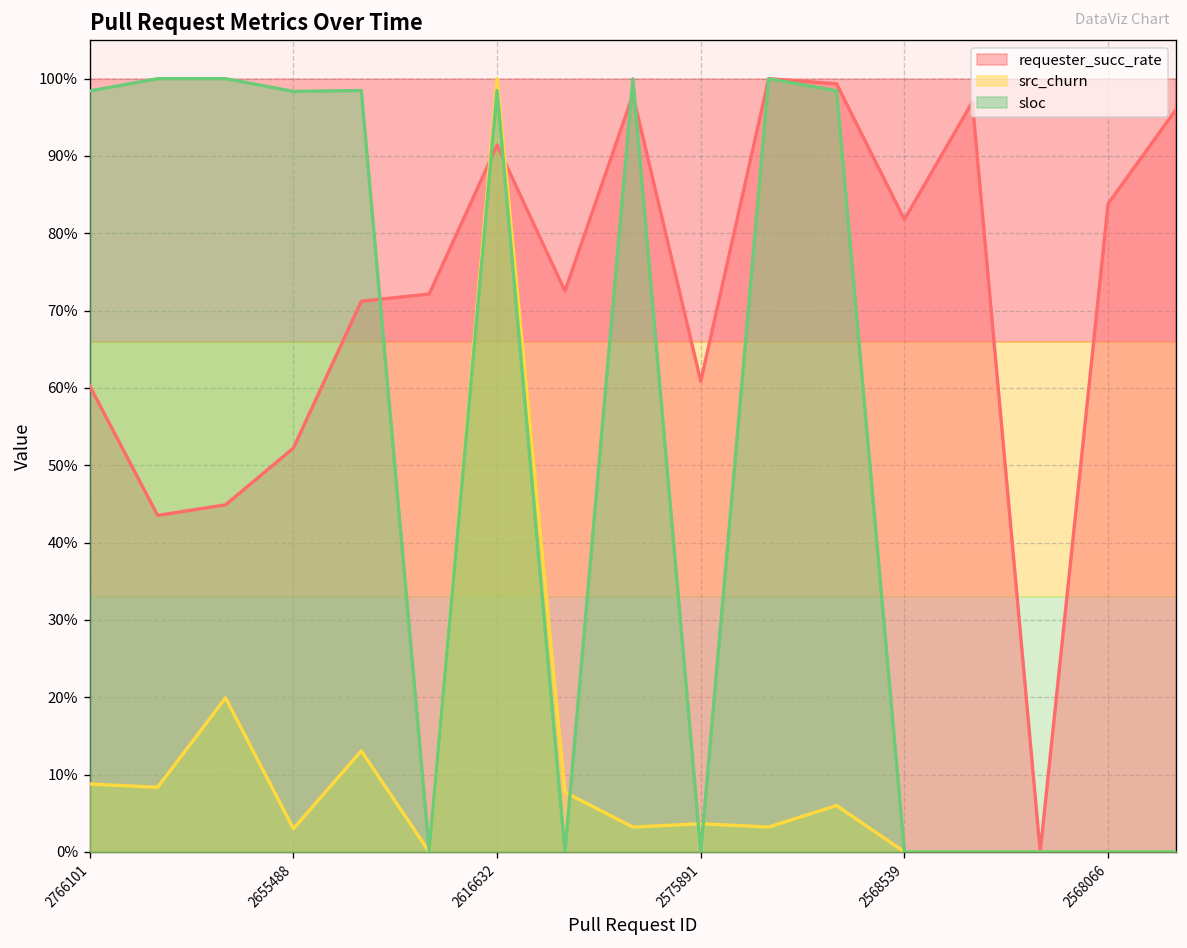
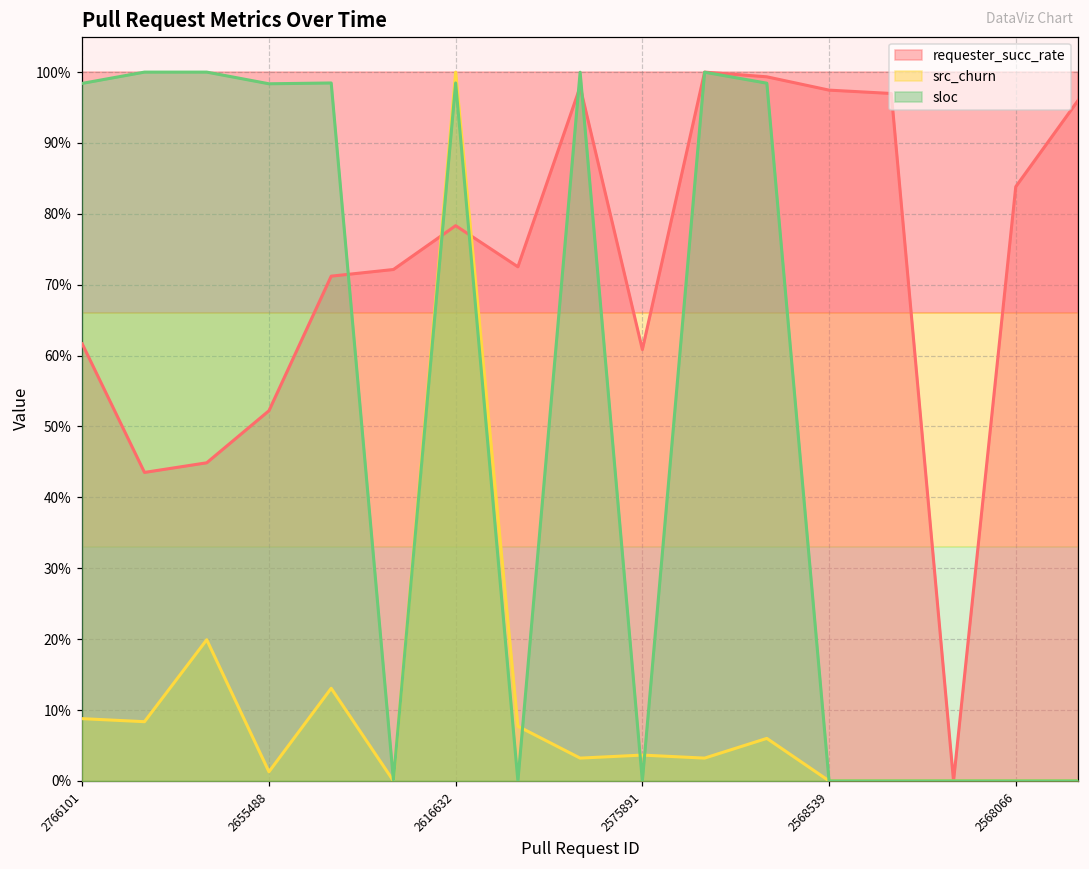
  {
    "requester_succ_rate": {
-     "2766101": "60%",
+     "2766101": "62%",
      "2655488": "52%",
-     "2616632": "91%",
+     "2616632": "78%",
      "2575891": "61%",
-     "2568539": "82%",
+     "2568539": "97%",
      "2568066": "84%"
    },
    "src_churn": {
      "2766101": "9%",
-     "2655488": "3%",
+     "2655488": "1%",
      "2616632": "100%",
      "2575891": "4%"
    },
    "sloc": {
      "2766101": "98%",
      "2655488": "98%",
      "2616632": "98%",
      "2575891": "0%"
    }
  }
